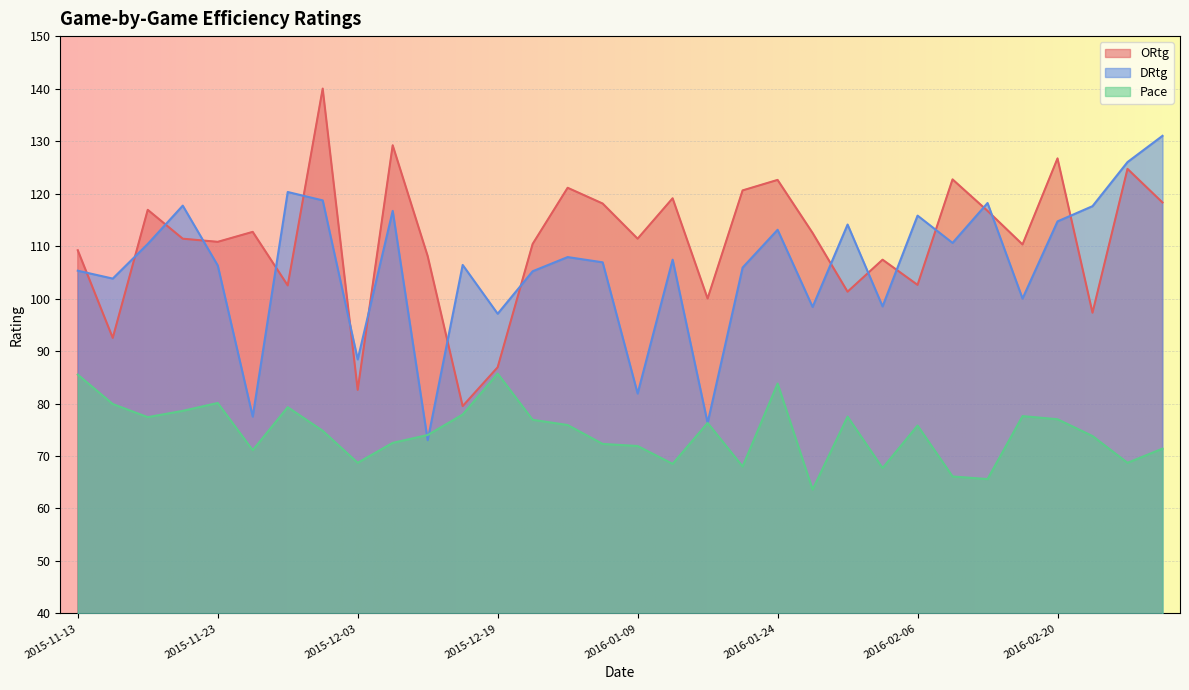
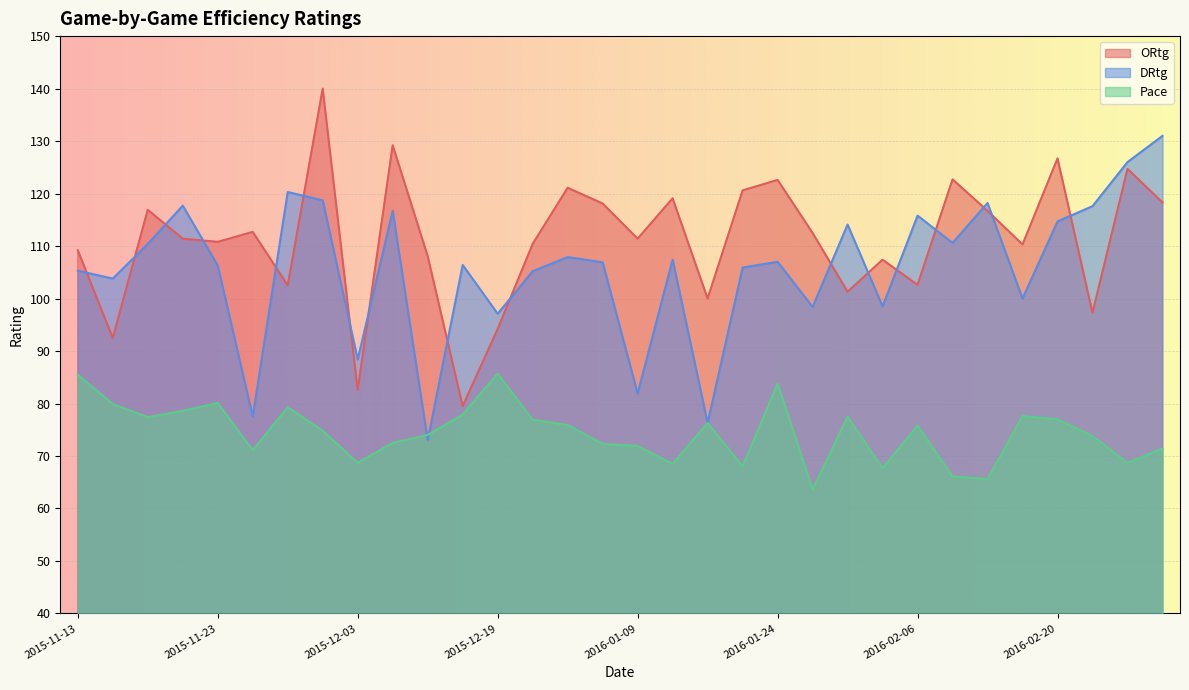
  {
    "ORtg": {
      "2015-11-13": 109,
      "2015-11-23": 111,
      "2015-12-03": 83,
-     "2015-12-19": 87,
+     "2015-12-19": 94,
      "2016-01-09": 111,
      "2016-01-24": 123,
      "2016-02-06": 103,
      "2016-02-20": 127
    },
    "DRtg": {
      "2015-11-13": 105,
      "2015-11-23": 106,
      "2015-12-03": 88,
      "2015-12-19": 97,
      "2016-01-09": 82,
-     "2016-01-24": 113,
+     "2016-01-24": 107,
      "2016-02-06": 116,
      "2016-02-20": 115
    },
    "Pace": {
      "2015-11-13": 86,
      "2015-11-23": 80,
      "2015-12-03": 69,
      "2015-12-19": 86,
      "2016-01-09": 72,
      "2016-01-24": 84,
      "2016-02-06": 76,
      "2016-02-20": 77
    }
  }
